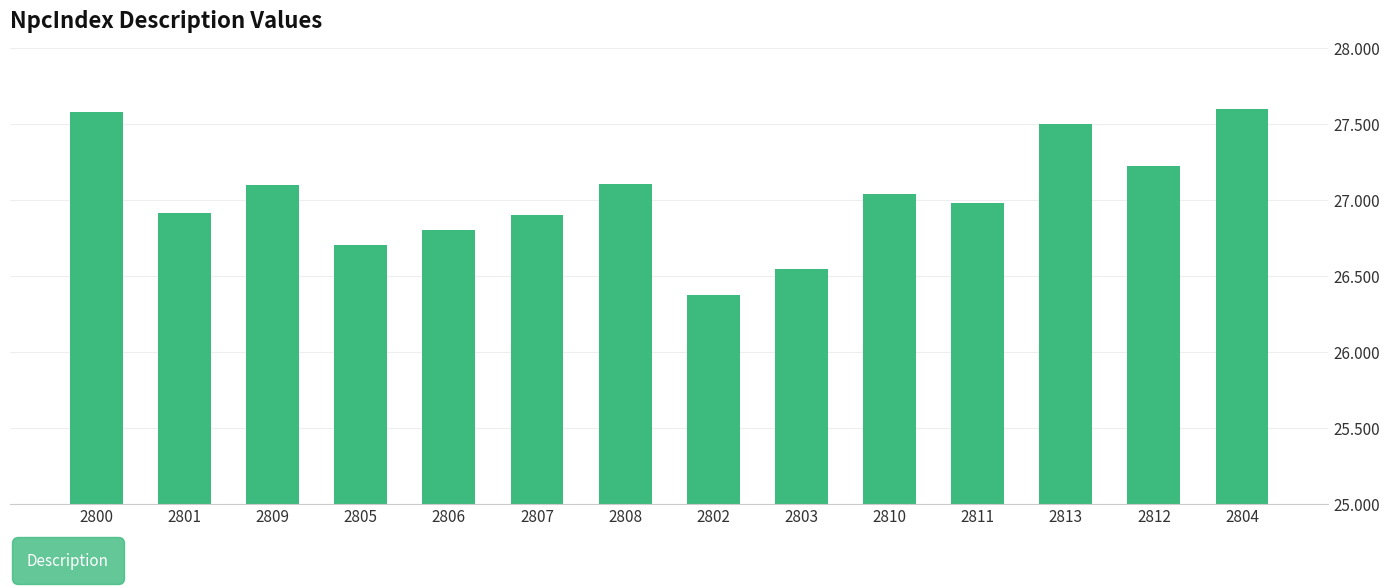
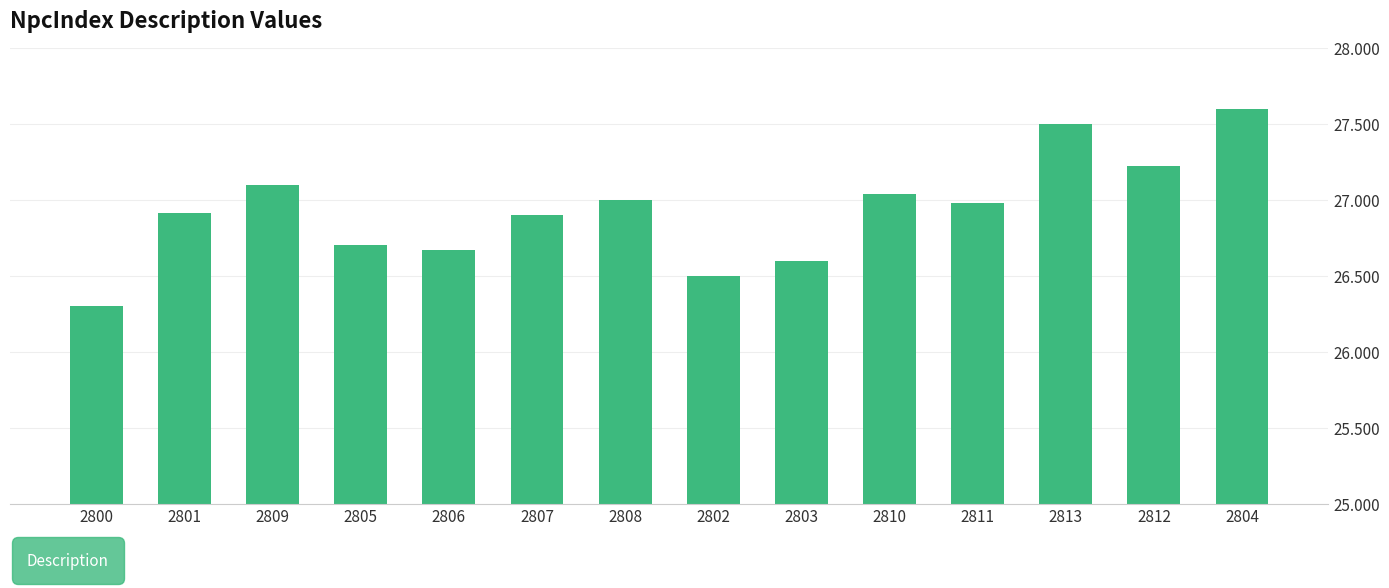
  {
-   "2800": 27.58,
+   "2800": 26.30,
    "2801": 26.92,
    "2809": 27.10,
    "2805": 26.70,
-   "2806": 26.80,
+   "2806": 26.67,
    "2807": 26.90,
-   "2808": 27.10,
-   "2802": 26.38,
-   "2803": 26.54,
+   "2808": 27.00,
+   "2802": 26.50,
+   "2803": 26.60,
    "2810": 27.04,
    "2811": 26.98,
    "2813": 27.50,
    "2812": 27.22,
    "2804": 27.60
  }
